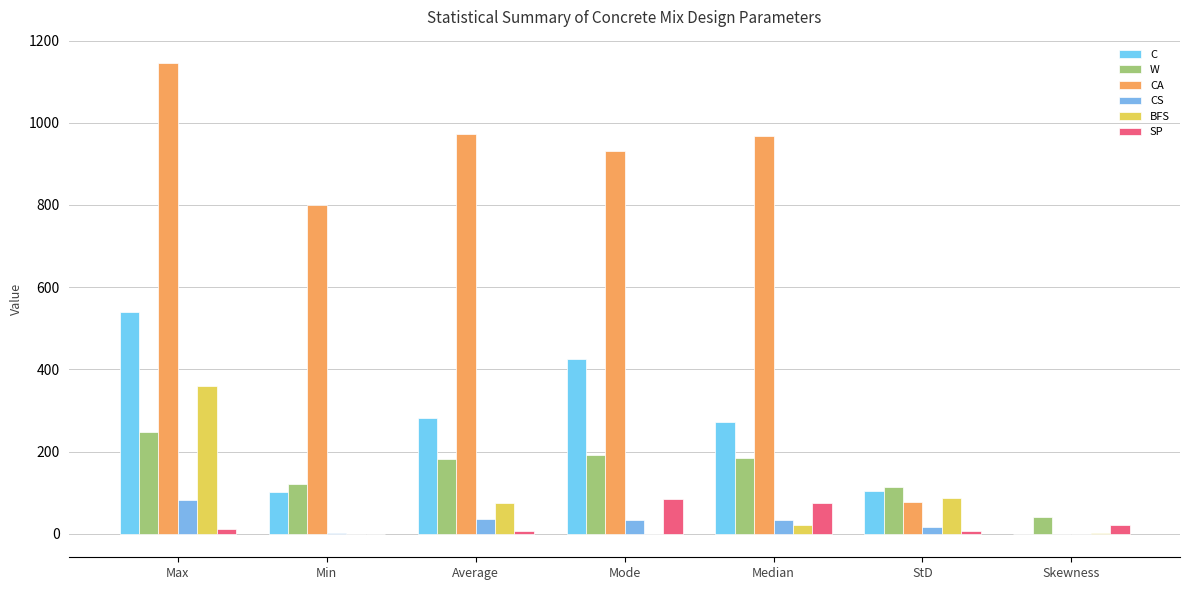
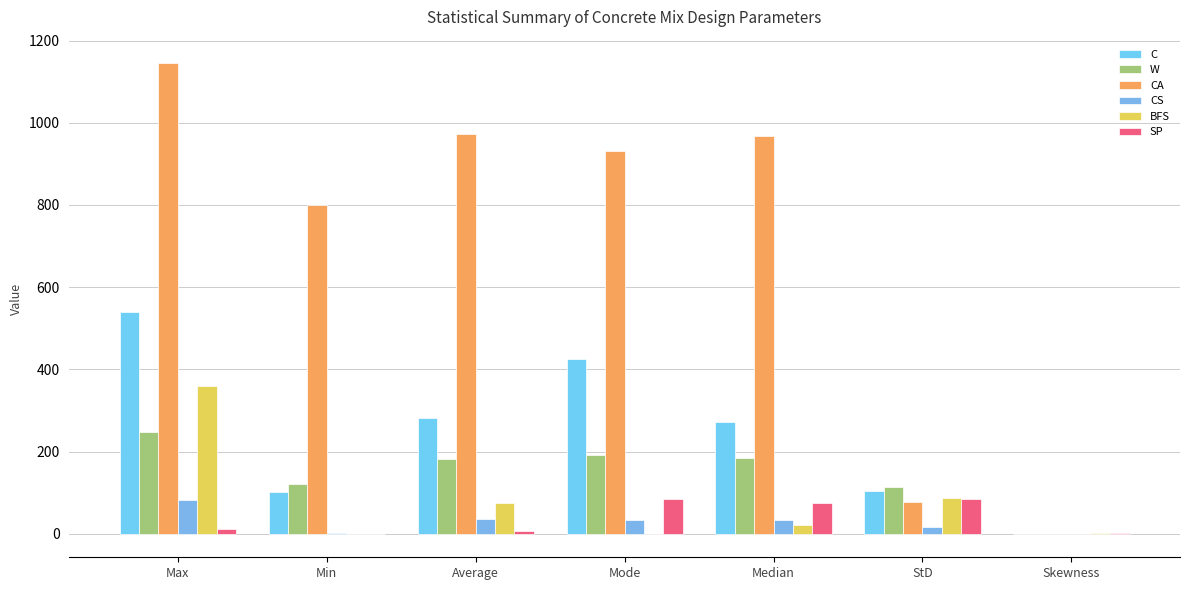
  {
    "W": {
      "Max": 250,
      "Min": 120,
      "Average": 180,
      "Mode": 190,
      "Median": 190,
      "StD": 110,
-     "Skewness": 40
+     "Skewness": 0
    },
    "SP": {
      "Max": 10,
      "Min": 0,
      "Average": 10,
      "Mode": 80,
      "Median": 70,
-     "StD": 10,
-     "Skewness": 20
+     "StD": 90,
+     "Skewness": 0
    }
  }
